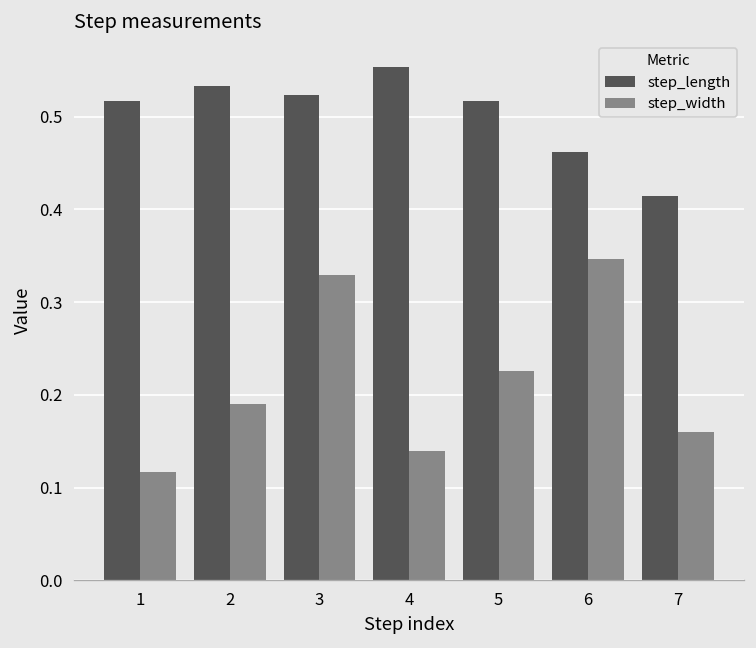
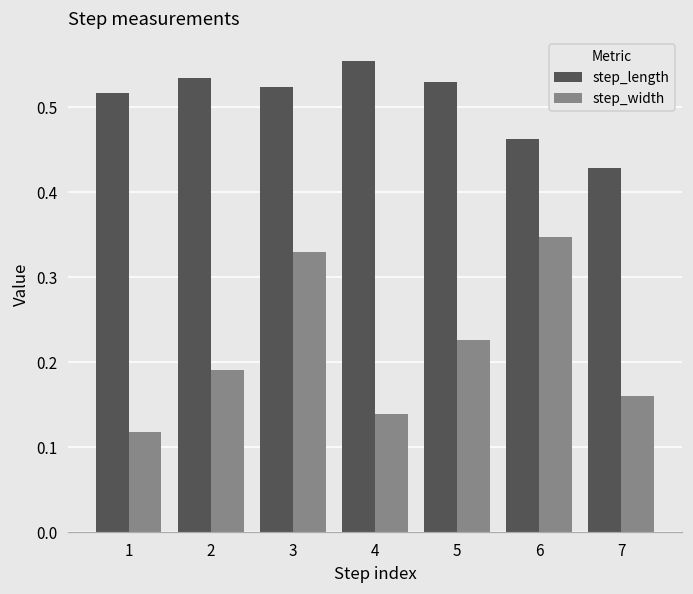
  {
    "step_length": {
      "1": 0.52,
      "2": 0.53,
      "3": 0.52,
      "4": 0.55,
-     "5": 0.52,
+     "5": 0.53,
      "6": 0.46,
-     "7": 0.41
+     "7": 0.43
    },
    "step_width": {
      "1": 0.12,
      "2": 0.19,
      "3": 0.33,
      "4": 0.14,
      "5": 0.23,
      "6": 0.35,
      "7": 0.16
    }
  }
